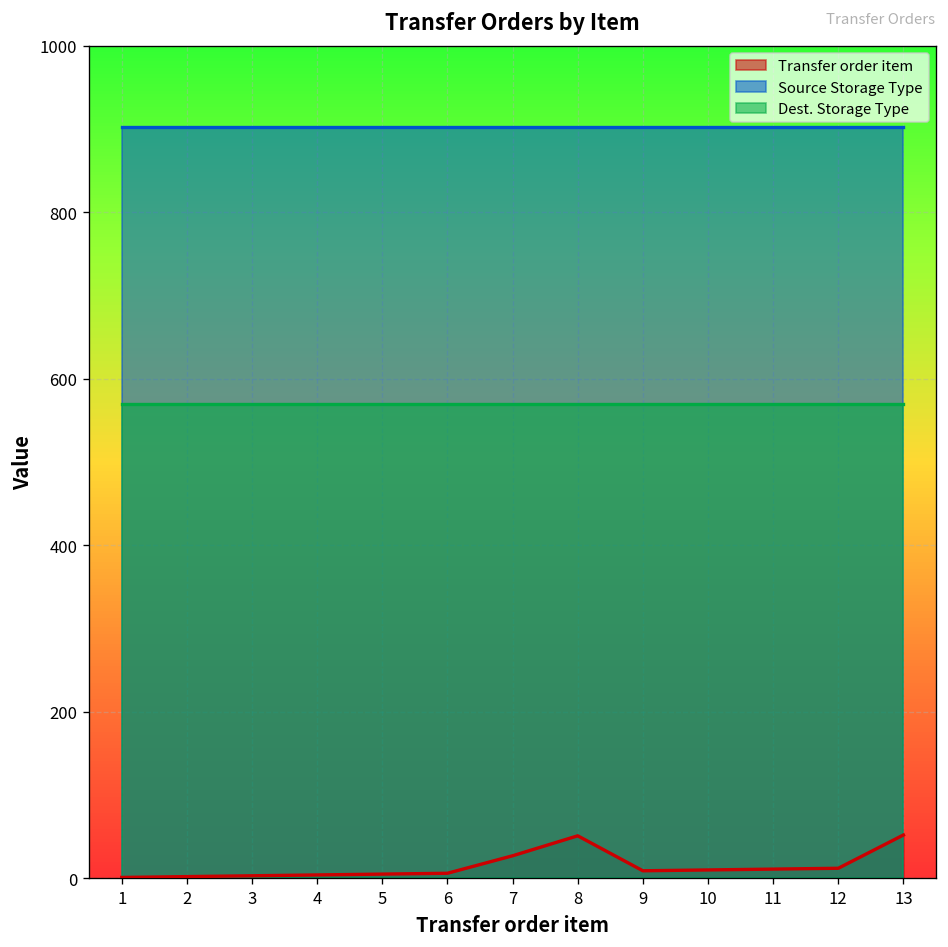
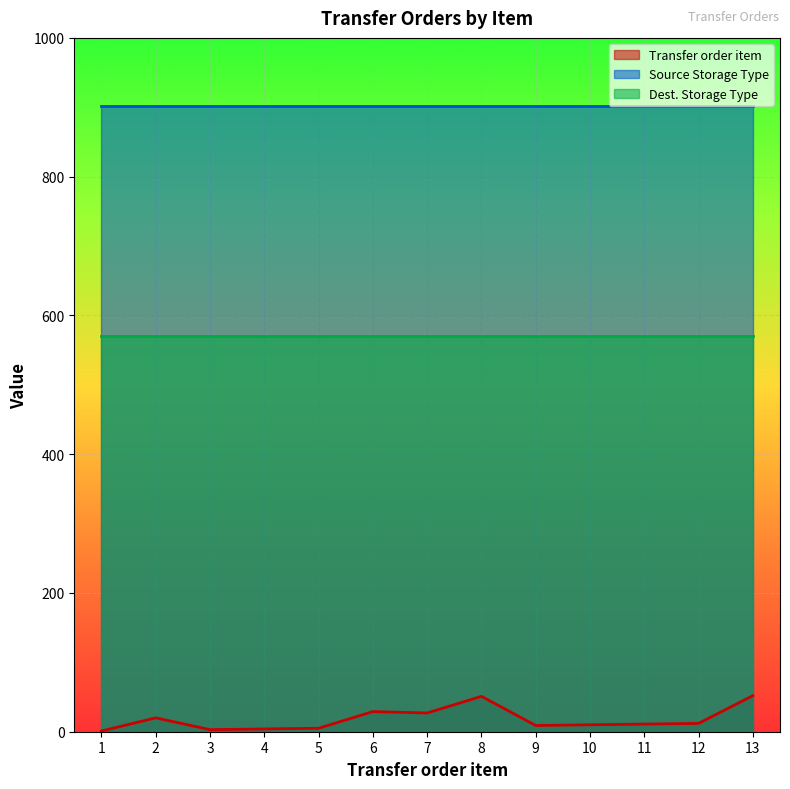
  {
    "Transfer order item": {
      "1": 0,
-     "2": 0,
+     "2": 20,
      "3": 0,
      "4": 0,
      "5": 10,
-     "6": 10,
+     "6": 30,
      "7": 30,
      "8": 50,
      "9": 10,
      "10": 10,
      "11": 10,
      "12": 10,
      "13": 50
    },
    "Source Storage Type": {
      "1": 900,
      "2": 900,
      "3": 900,
      "4": 900,
      "5": 900,
      "6": 900,
      "7": 900,
      "8": 900,
      "9": 900,
      "10": 900,
      "11": 900,
      "12": 900,
      "13": 900
    },
    "Dest. Storage Type": {
      "1": 570,
      "2": 570,
      "3": 570,
      "4": 570,
      "5": 570,
      "6": 570,
      "7": 570,
      "8": 570,
      "9": 570,
      "10": 570,
      "11": 570,
      "12": 570,
      "13": 570
    }
  }
